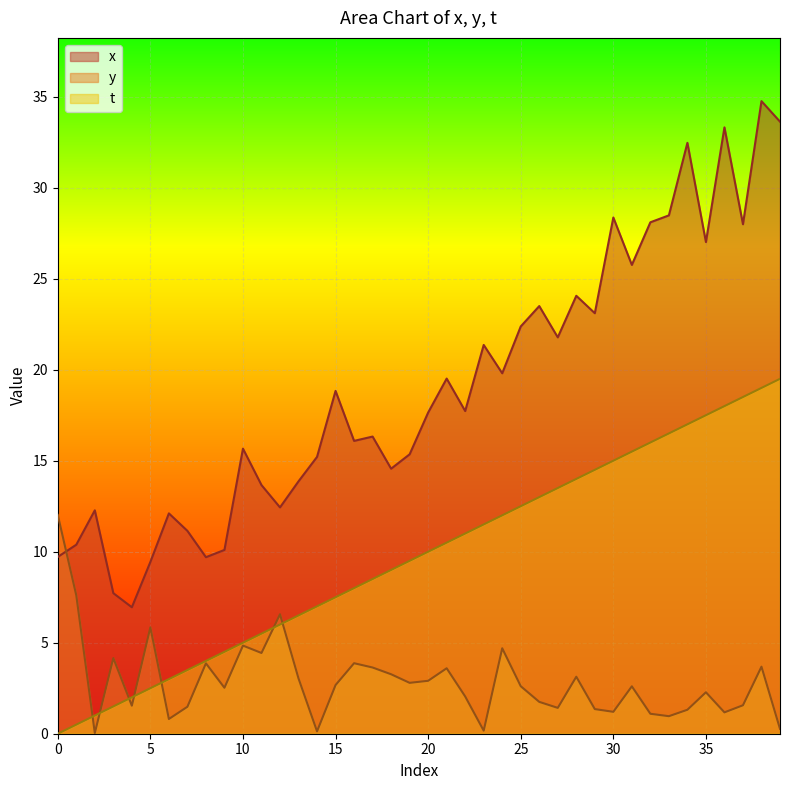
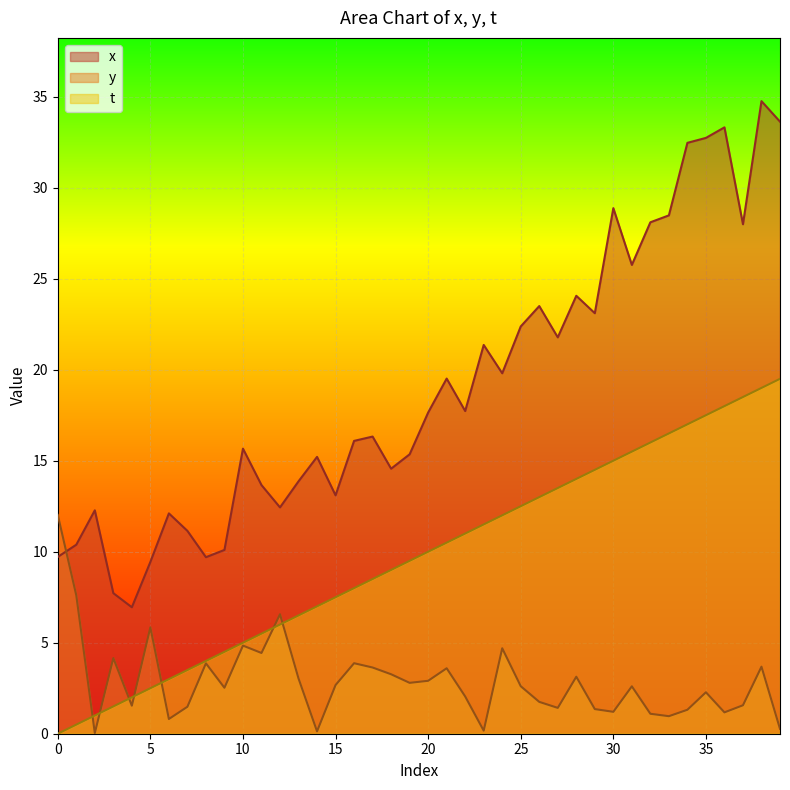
  {
    "x": {
      "0": 9.7,
      "5": 9.4,
      "10": 15.7,
-     "15": 18.8,
+     "15": 13.1,
      "20": 17.6,
      "25": 22.4,
-     "30": 28.4,
-     "35": 27.0
+     "30": 28.9,
+     "35": 32.7
    }
  }
